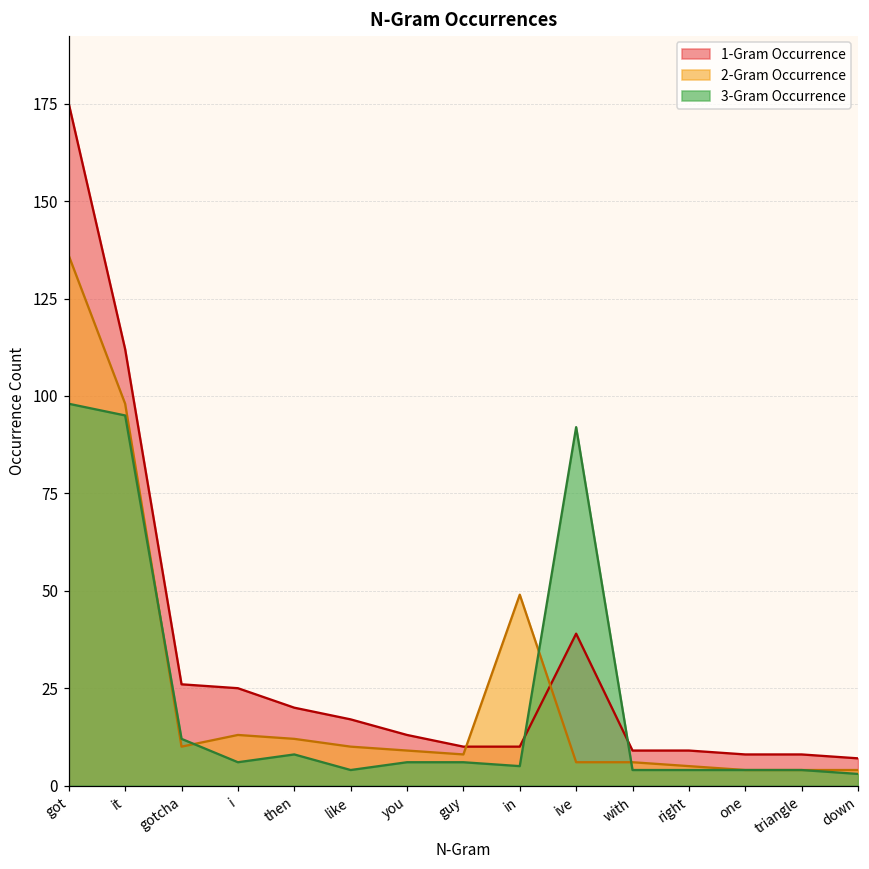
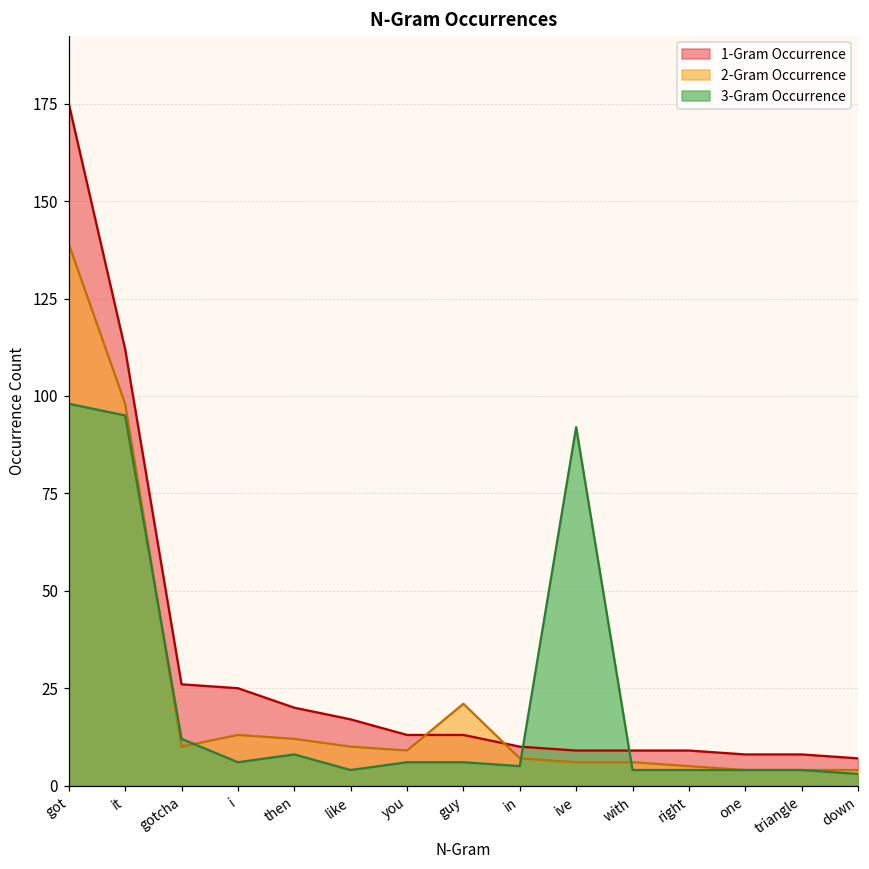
  {
    "1-Gram Occurrence": {
      "got": 175,
      "it": 112,
      "gotcha": 26,
      "i": 25,
      "then": 20,
      "like": 17,
      "you": 13,
-     "guy": 10,
+     "guy": 13,
      "in": 10,
-     "ive": 39,
+     "ive": 9,
      "with": 9,
      "right": 9,
      "one": 8,
      "triangle": 8,
      "down": 7
    },
    "2-Gram Occurrence": {
-     "got": 136,
+     "got": 139,
      "it": 98,
      "gotcha": 10,
      "i": 13,
      "then": 12,
      "like": 10,
      "you": 9,
-     "guy": 8,
-     "in": 49,
+     "guy": 21,
+     "in": 7,
      "ive": 6,
      "with": 6,
      "right": 5,
      "down": 4
    },
    "3-Gram Occurrence": {
      "got": 98,
      "it": 95,
      "gotcha": 12,
      "i": 6,
      "then": 8,
      "like": 4,
      "you": 6,
      "guy": 6,
      "in": 5,
      "ive": 92,
      "with": 4,
      "right": 4,
      "down": 3
    }
  }
